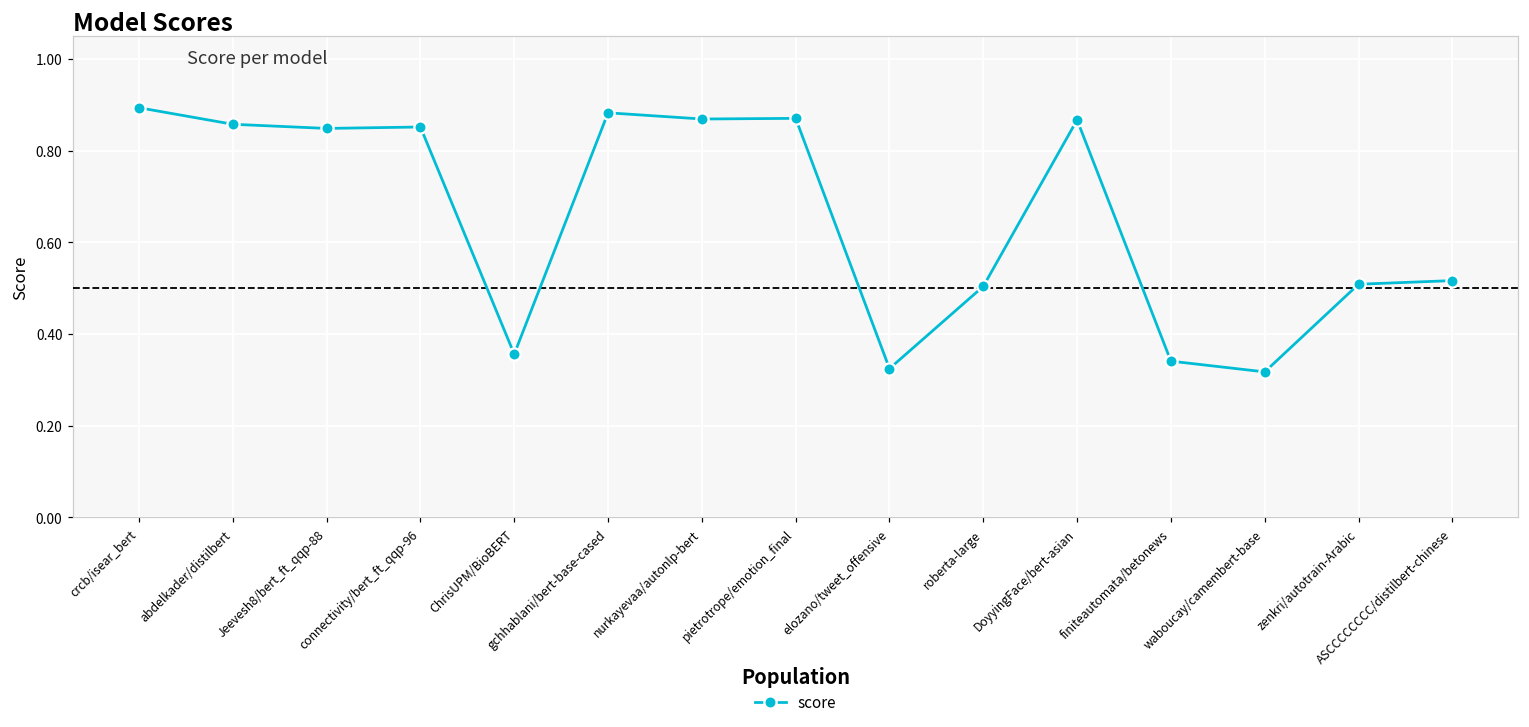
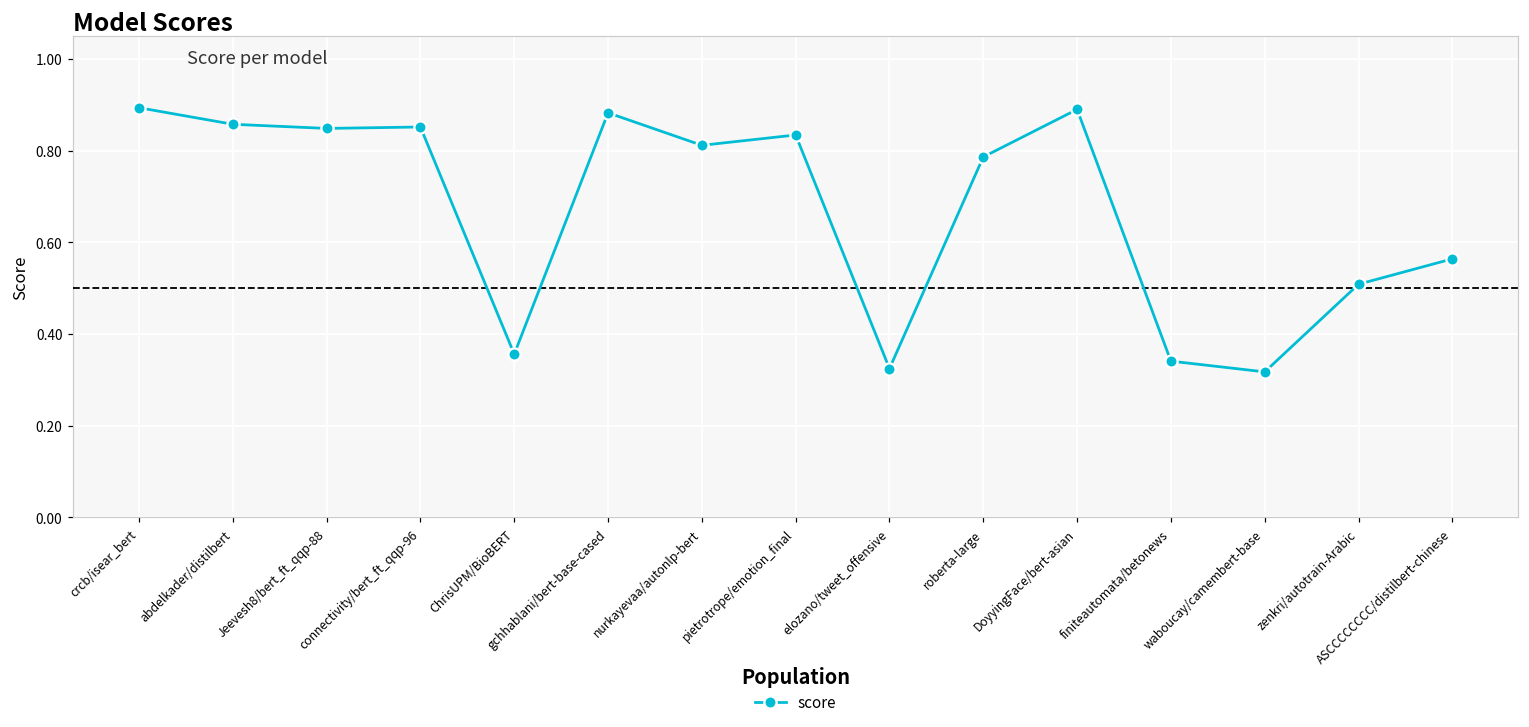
  {
    "crcb/isear_bert": 0.89,
    "abdelkader/distilbert": 0.86,
    "Jeevesh8/bert_ft_qqp-88": 0.85,
    "connectivity/bert_ft_qqp-96": 0.85,
    "ChrisUPM/BioBERT": 0.36,
    "gchhablani/bert-base-cased": 0.88,
-   "nurkayevaa/autonlp-bert": 0.87,
-   "pietrotrope/emotion_final": 0.87,
+   "nurkayevaa/autonlp-bert": 0.81,
+   "pietrotrope/emotion_final": 0.83,
    "elozano/tweet_offensive": 0.32,
-   "roberta-large": 0.50,
-   "DoyyingFace/bert-asian": 0.87,
+   "roberta-large": 0.79,
+   "DoyyingFace/bert-asian": 0.89,
    "finiteautomata/betonews": 0.34,
    "waboucay/camembert-base": 0.32,
    "zenkri/autotrain-Arabic": 0.51,
-   "ASCCCCCCCC/distilbert-chinese": 0.52
+   "ASCCCCCCCC/distilbert-chinese": 0.56
  }
